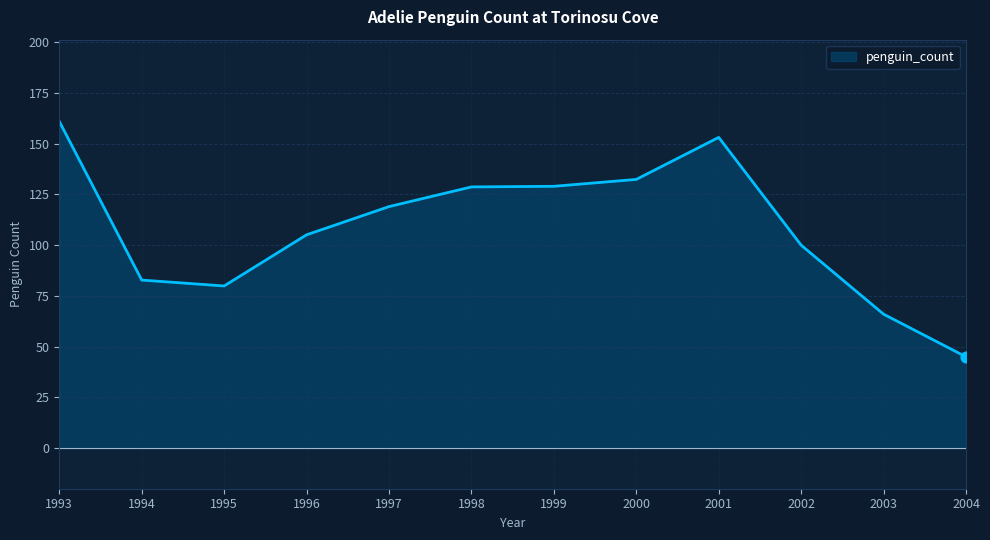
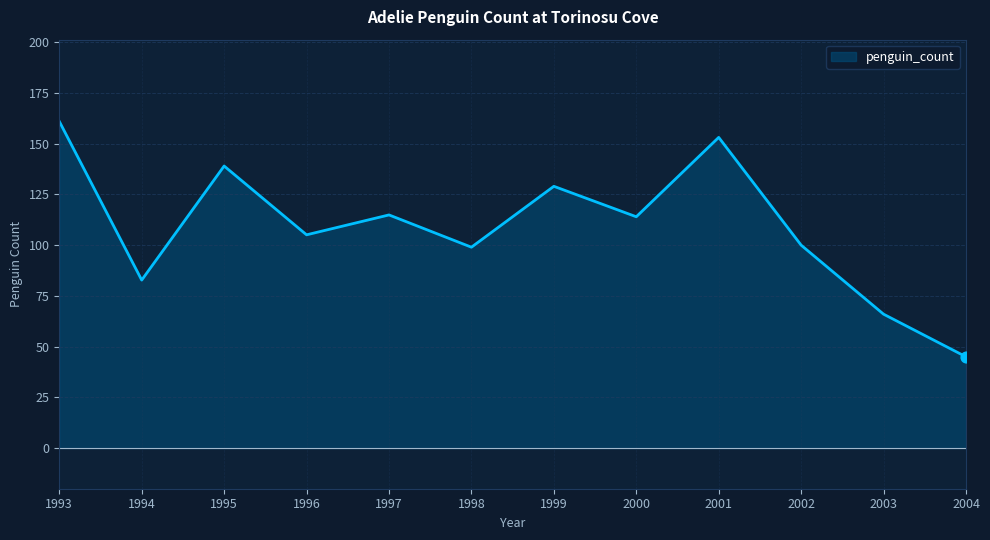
  {
    "penguin_count": {
      "1993": 161,
      "1994": 83,
-     "1995": 80,
+     "1995": 139,
      "1996": 105,
-     "1997": 119,
-     "1998": 129,
+     "1997": 115,
+     "1998": 99,
      "1999": 129,
-     "2000": 132,
+     "2000": 114,
      "2001": 153,
      "2002": 100,
      "2003": 66
    }
  }
